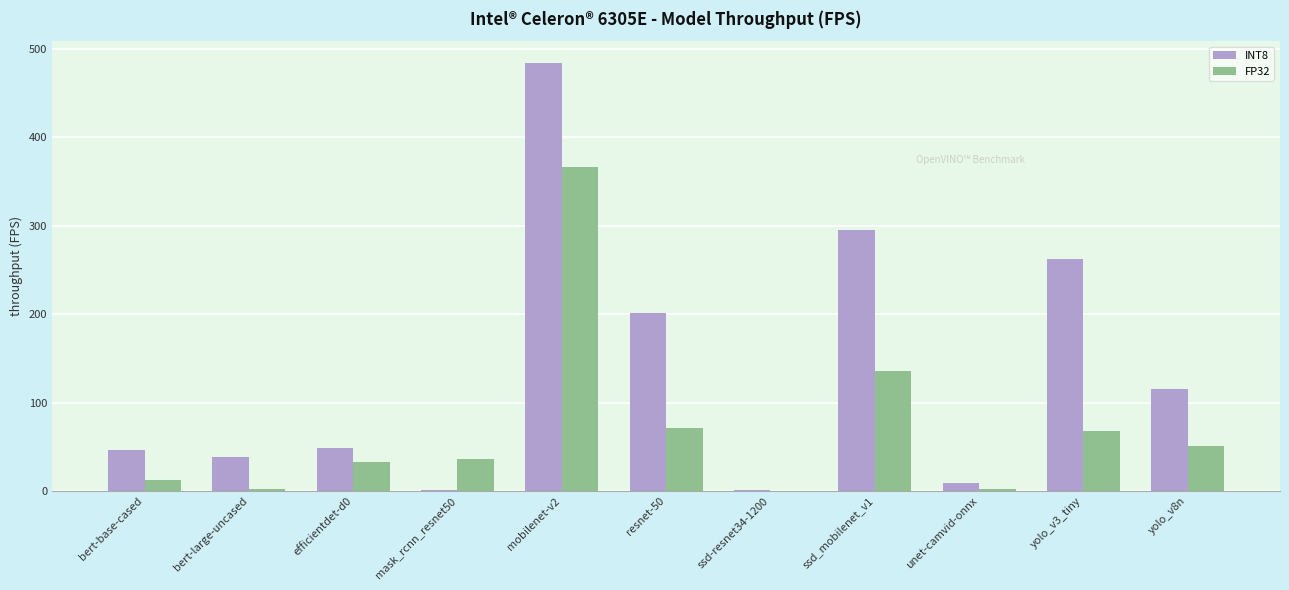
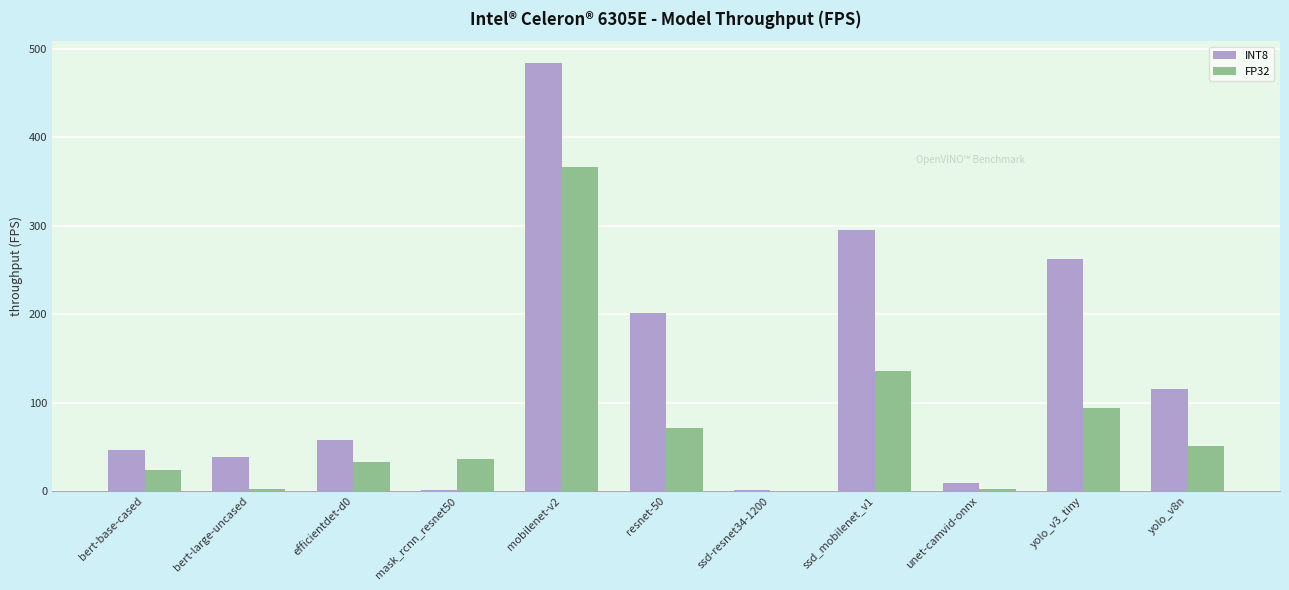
  {
    "INT8": {
      "bert-base-cased": 50,
      "bert-large-uncased": 40,
-     "efficientdet-d0": 50,
+     "efficientdet-d0": 60,
      "mobilenet-v2": 480,
      "resnet-50": 200,
      "ssd_mobilenet_v1": 300,
      "unet-camvid-onnx": 10,
      "yolo_v3_tiny": 260,
      "yolo_v8n": 120
    },
    "FP32": {
-     "bert-base-cased": 10,
+     "bert-base-cased": 20,
      "efficientdet-d0": 30,
      "mask_rcnn_resnet50": 40,
      "mobilenet-v2": 370,
      "resnet-50": 70,
      "ssd_mobilenet_v1": 140,
-     "yolo_v3_tiny": 70,
+     "yolo_v3_tiny": 90,
      "yolo_v8n": 50
    }
  }
